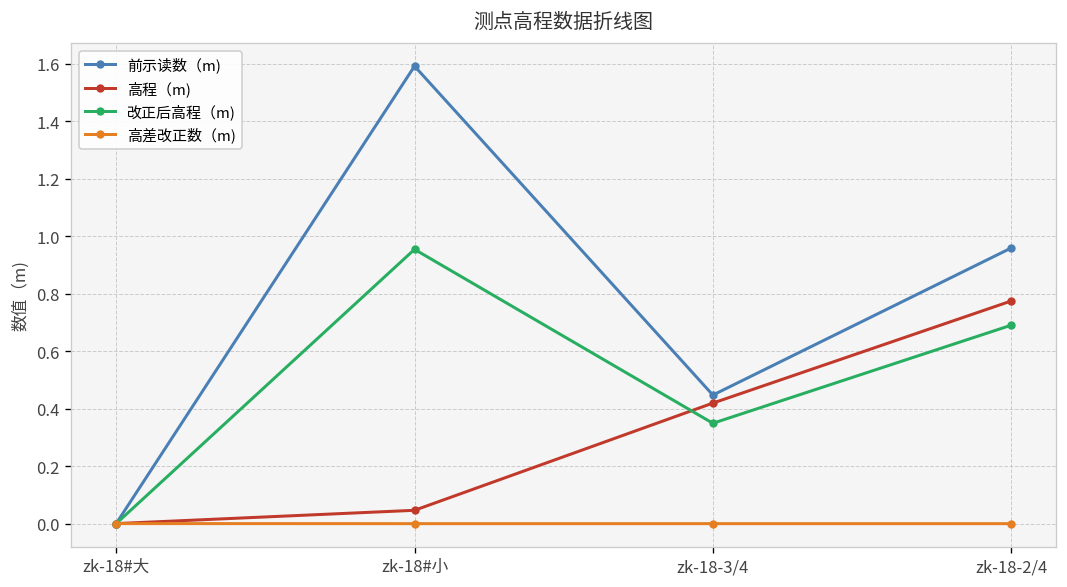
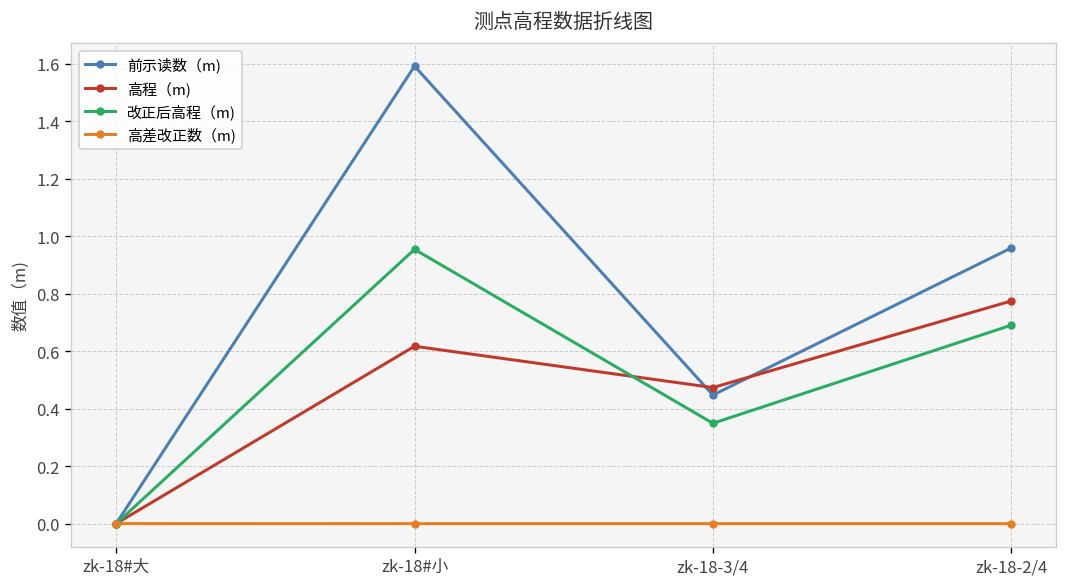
  {
    "前示读数（m)": {
      "zk-18#小": 1.59,
      "zk-18-3/4": 0.45,
      "zk-18-2/4": 0.96
    },
    "高程（m)": {
-     "zk-18#小": 0.05,
-     "zk-18-3/4": 0.42,
+     "zk-18#小": 0.62,
+     "zk-18-3/4": 0.47,
      "zk-18-2/4": 0.77
    },
    "改正后高程（m)": {
      "zk-18#小": 0.95,
      "zk-18-3/4": 0.35,
      "zk-18-2/4": 0.69
    },
    "高差改正数（m)": {
      "zk-18#小": 0.00,
      "zk-18-3/4": 0.00,
      "zk-18-2/4": 0.00
    }
  }
